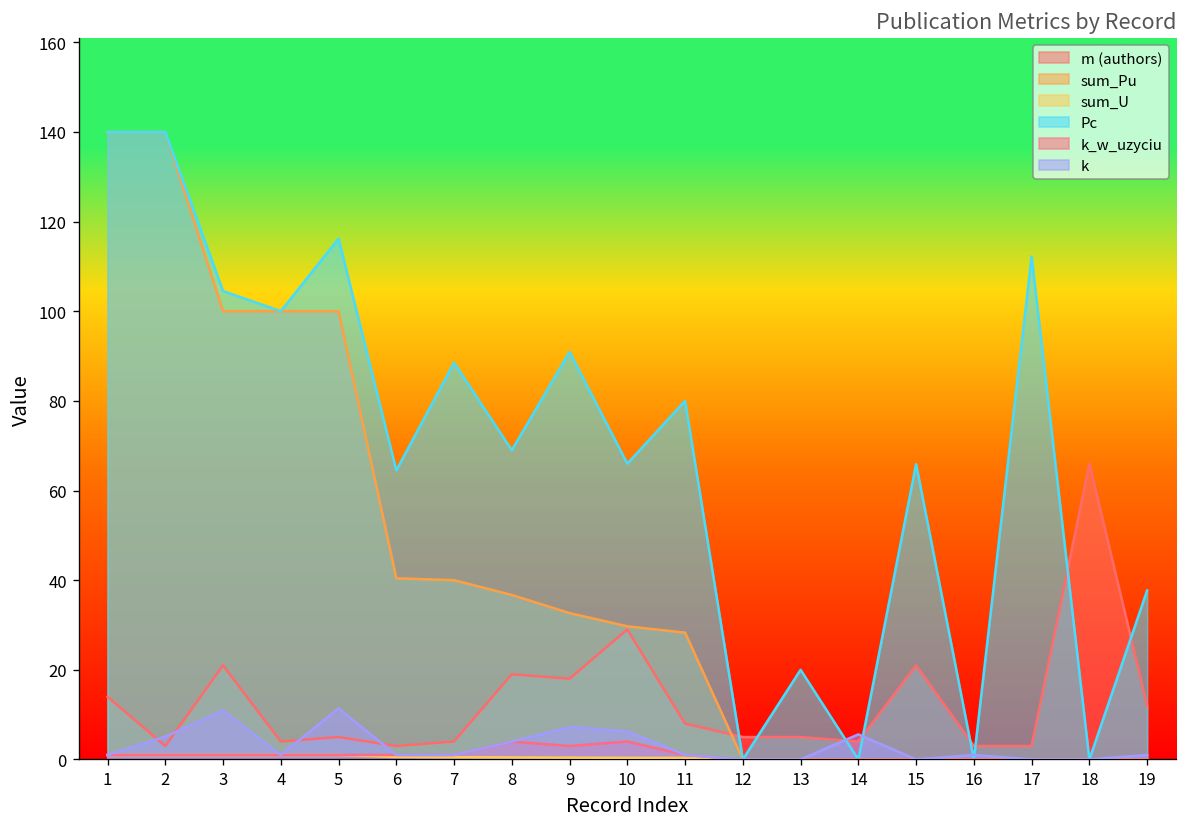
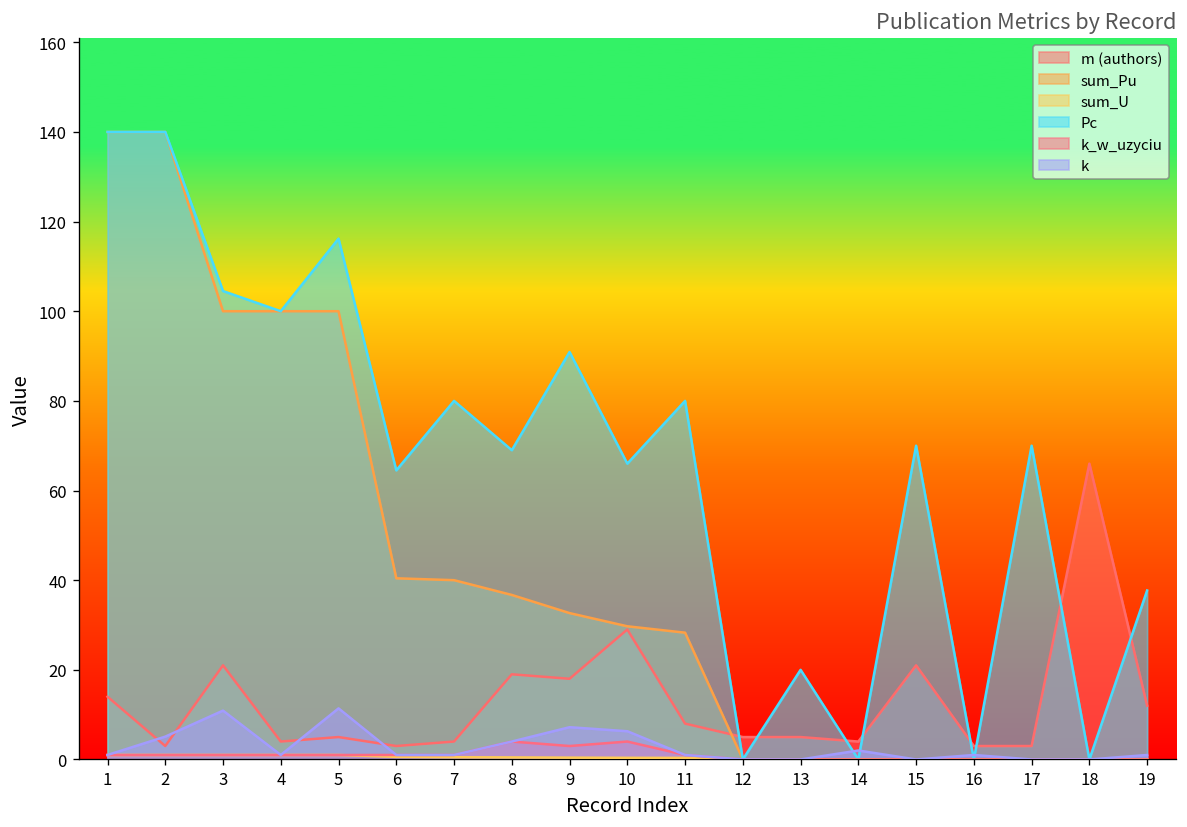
  {
    "Pc": {
      "3": 105,
      "5": 116,
      "6": 65,
-     "7": 89,
+     "7": 80,
      "8": 69,
      "9": 91,
      "10": 66,
      "11": 80,
      "13": 20,
-     "15": 66,
-     "17": 112,
+     "15": 70,
+     "17": 70,
      "19": 38
    },
    "k": {
      "2": 5,
      "3": 11,
      "5": 11,
      "9": 7,
      "10": 6,
-     "14": 6,
+     "14": 2,
      "16": 1,
      "19": 1
    }
  }
